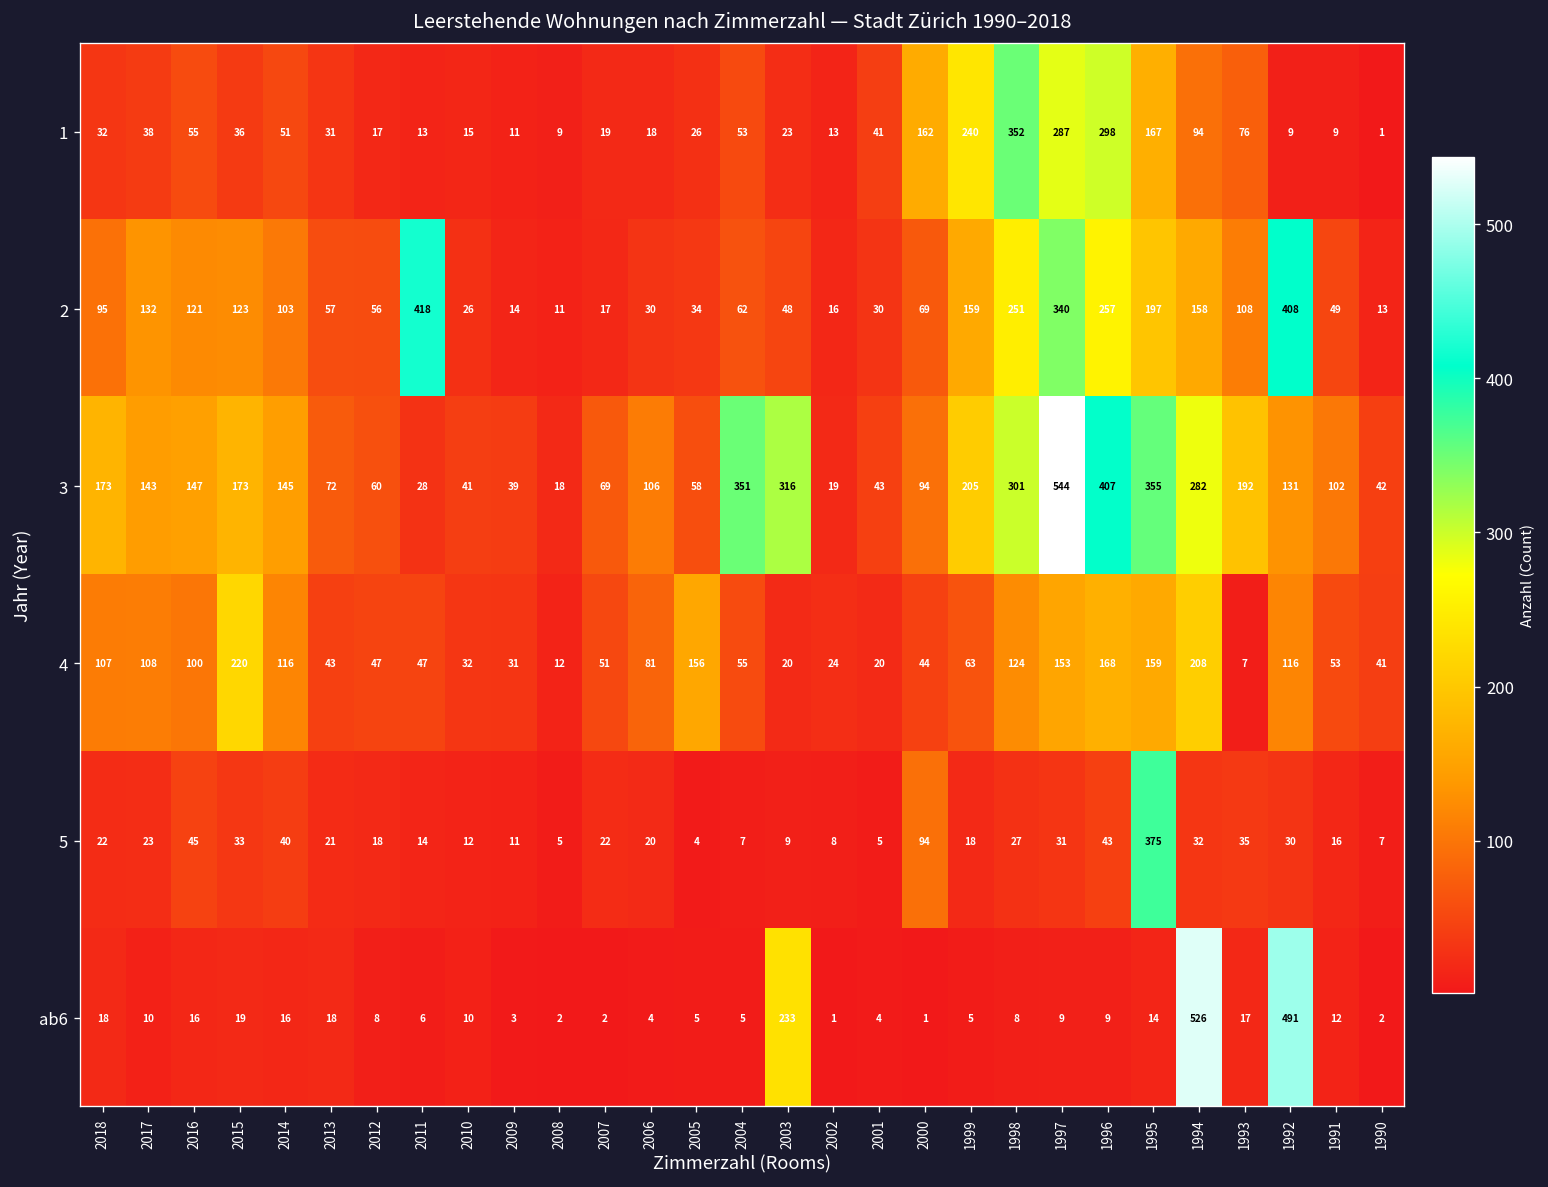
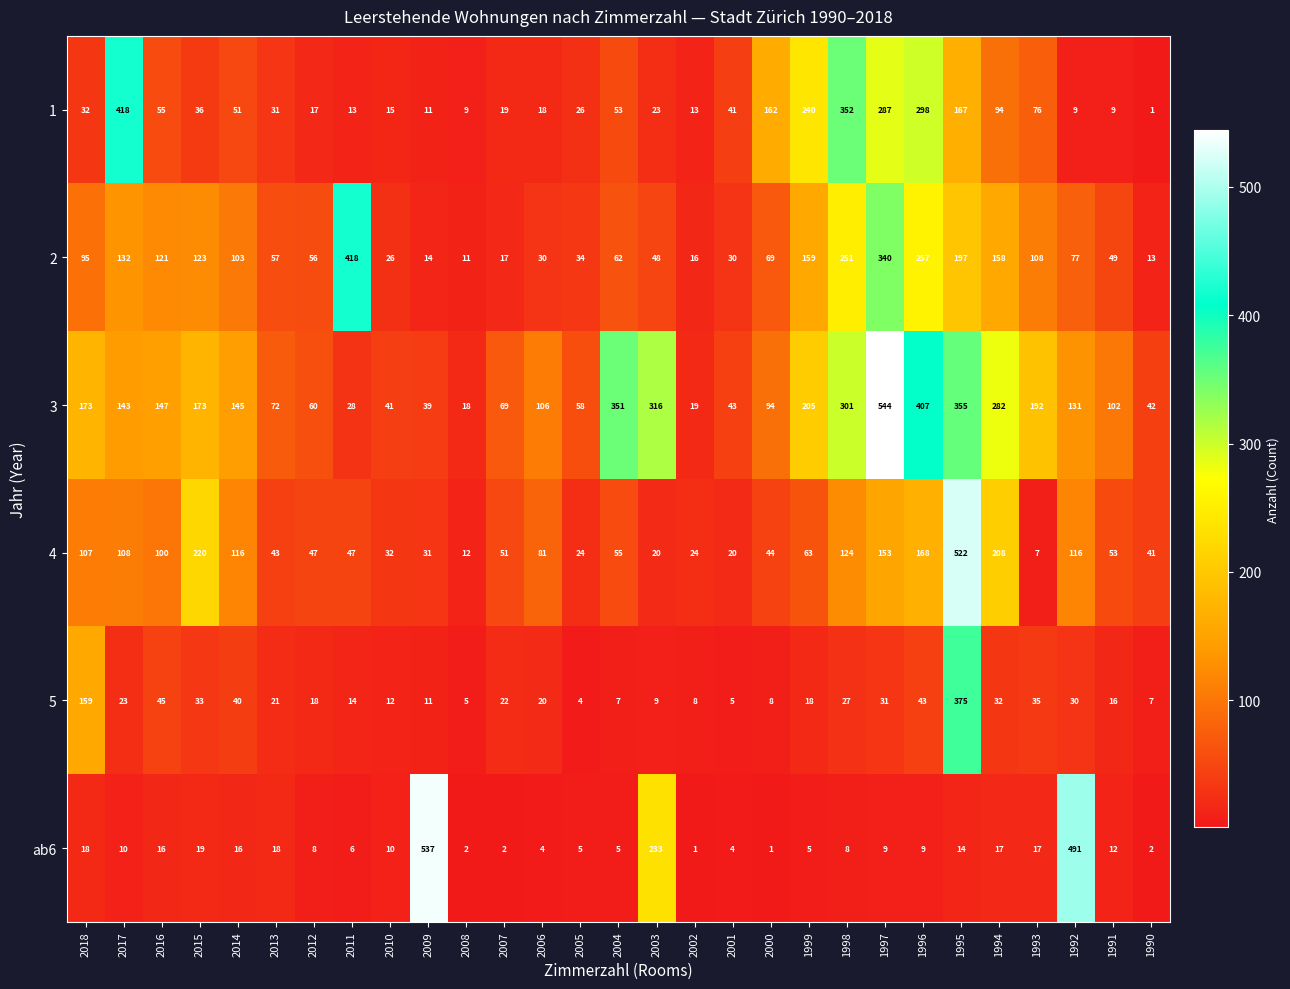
  {
    "1": {
      "2018": 32,
-     "2017": 38,
+     "2017": 418,
      "2016": 55,
      "2015": 36,
      "2014": 51,
      "2013": 31,
      "2012": 17,
      "2011": 13,
      "2010": 15,
      "2009": 11,
      "2008": 9,
      "2007": 19,
      "2006": 18,
      "2005": 26,
      "2004": 53,
      "2003": 23,
      "2002": 13,
      "2001": 41,
      "2000": 162,
      "1999": 240,
      "1998": 352,
      "1997": 287,
      "1996": 298,
      "1995": 167,
      "1994": 94,
      "1993": 76,
      "1992": 9,
      "1991": 9,
      "1990": 1
    },
    "2": {
      "2018": 95,
      "2017": 132,
      "2016": 121,
      "2015": 123,
      "2014": 103,
      "2013": 57,
      "2012": 56,
      "2011": 418,
      "2010": 26,
      "2009": 14,
      "2008": 11,
      "2007": 17,
      "2006": 30,
      "2005": 34,
      "2004": 62,
      "2003": 48,
      "2002": 16,
      "2001": 30,
      "2000": 69,
      "1999": 159,
      "1998": 251,
      "1997": 340,
      "1996": 257,
      "1995": 197,
      "1994": 158,
      "1993": 108,
-     "1992": 408,
+     "1992": 77,
      "1991": 49,
      "1990": 13
    },
    "3": {
      "2018": 173,
      "2017": 143,
      "2016": 147,
      "2015": 173,
      "2014": 145,
      "2013": 72,
      "2012": 60,
      "2011": 28,
      "2010": 41,
      "2009": 39,
      "2008": 18,
      "2007": 69,
      "2006": 106,
      "2005": 58,
      "2004": 351,
      "2003": 316,
      "2002": 19,
      "2001": 43,
      "2000": 94,
      "1999": 205,
      "1998": 301,
      "1997": 544,
      "1996": 407,
      "1995": 355,
      "1994": 282,
      "1993": 192,
      "1992": 131,
      "1991": 102,
      "1990": 42
    },
    "4": {
      "2018": 107,
      "2017": 108,
      "2016": 100,
      "2015": 220,
      "2014": 116,
      "2013": 43,
      "2012": 47,
      "2011": 47,
      "2010": 32,
      "2009": 31,
      "2008": 12,
      "2007": 51,
      "2006": 81,
-     "2005": 156,
+     "2005": 24,
      "2004": 55,
      "2003": 20,
      "2002": 24,
      "2001": 20,
      "2000": 44,
      "1999": 63,
      "1998": 124,
      "1997": 153,
      "1996": 168,
-     "1995": 159,
+     "1995": 522,
      "1994": 208,
      "1993": 7,
      "1992": 116,
      "1991": 53,
      "1990": 41
    },
    "5": {
-     "2018": 22,
+     "2018": 159,
      "2017": 23,
      "2016": 45,
      "2015": 33,
      "2014": 40,
      "2013": 21,
      "2012": 18,
      "2011": 14,
      "2010": 12,
      "2009": 11,
      "2008": 5,
      "2007": 22,
      "2006": 20,
      "2005": 4,
      "2004": 7,
      "2003": 9,
      "2002": 8,
      "2001": 5,
-     "2000": 94,
+     "2000": 8,
      "1999": 18,
      "1998": 27,
      "1997": 31,
      "1996": 43,
      "1995": 375,
      "1994": 32,
      "1993": 35,
      "1992": 30,
      "1991": 16,
      "1990": 7
    },
    "ab6": {
      "2018": 18,
      "2017": 10,
      "2016": 16,
      "2015": 19,
      "2014": 16,
      "2013": 18,
      "2012": 8,
      "2011": 6,
      "2010": 10,
-     "2009": 3,
+     "2009": 537,
      "2008": 2,
      "2007": 2,
      "2006": 4,
      "2005": 5,
      "2004": 5,
      "2003": 233,
      "2002": 1,
      "2001": 4,
      "2000": 1,
      "1999": 5,
      "1998": 8,
      "1997": 9,
      "1996": 9,
      "1995": 14,
-     "1994": 526,
+     "1994": 17,
      "1993": 17,
      "1992": 491,
      "1991": 12,
      "1990": 2
    }
  }
